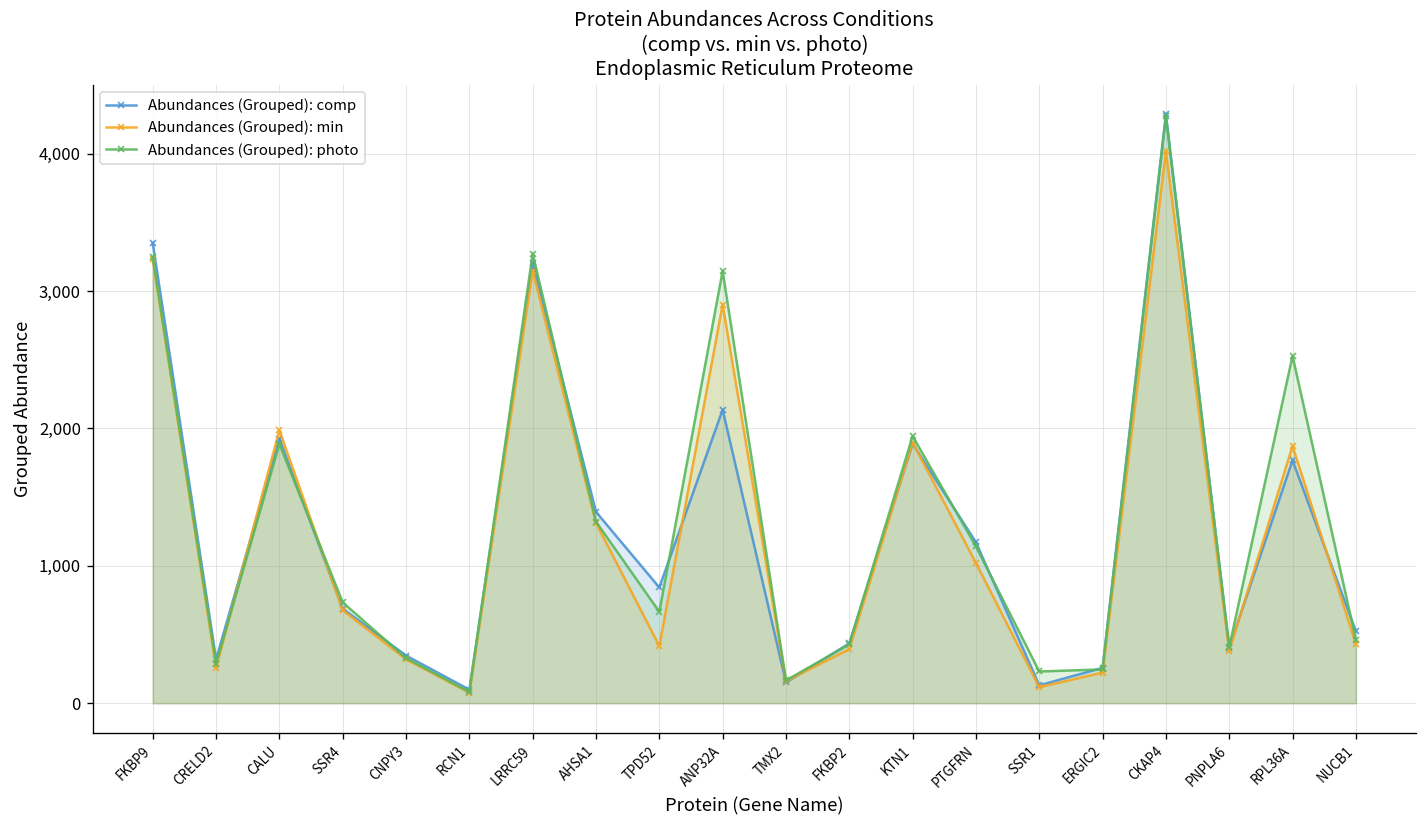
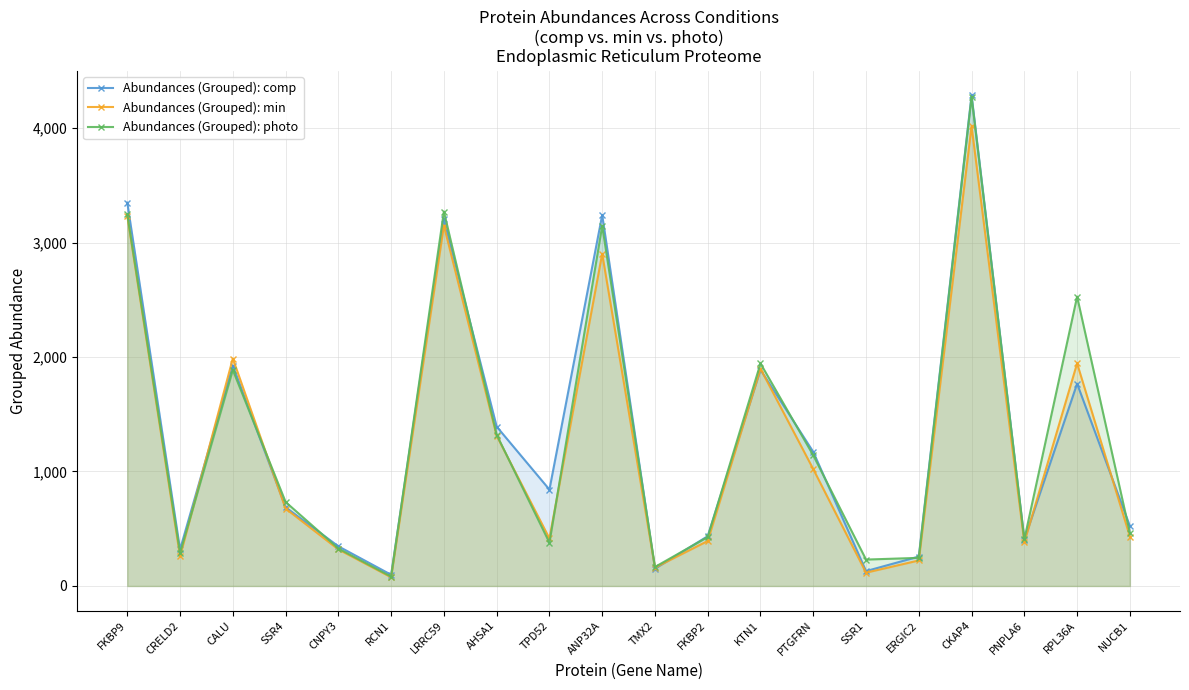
  {
    "Abundances (Grouped): comp": {
      "FKBP9": "3,350",
      "CRELD2": "320",
      "CALU": "1,930",
      "LRRC59": "3,210",
      "AHSA1": "1,390",
      "TPD52": "840",
-     "ANP32A": "2,140",
+     "ANP32A": "3,240",
      "PTGFRN": "1,170",
      "RPL36A": "1,770",
      "NUCB1": "520"
    },
    "Abundances (Grouped): min": {
      "CRELD2": "260",
      "CALU": "1,990",
      "LRRC59": "3,150",
      "TPD52": "420",
      "ANP32A": "2,900",
      "FKBP2": "390",
      "PTGFRN": "1,020",
      "ERGIC2": "220",
      "CKAP4": "4,020",
      "PNPLA6": "380",
-     "RPL36A": "1,870",
+     "RPL36A": "1,940",
      "NUCB1": "430"
    },
    "Abundances (Grouped): photo": {
      "CRELD2": "290",
      "CALU": "1,890",
      "SSR4": "730",
      "LRRC59": "3,270",
-     "TPD52": "670",
+     "TPD52": "380",
      "ANP32A": "3,150",
      "KTN1": "1,940",
      "PTGFRN": "1,140",
      "SSR1": "230",
      "RPL36A": "2,530",
      "NUCB1": "460"
    }
  }
